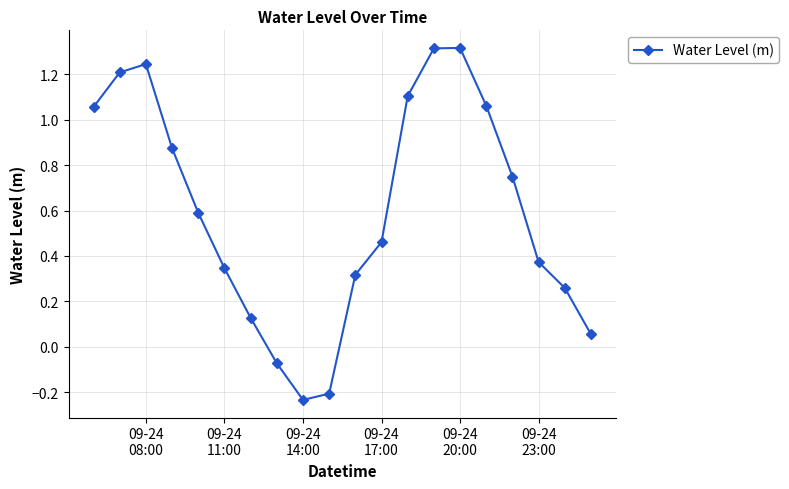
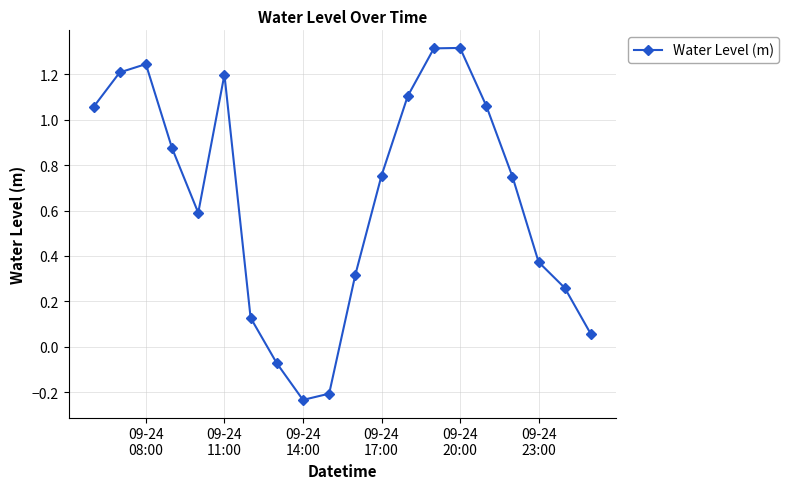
  {
    "09-24 08:00": 1.25,
-   "09-24 11:00": 0.35,
+   "09-24 11:00": 1.20,
    "09-24 14:00": -0.23,
-   "09-24 17:00": 0.46,
+   "09-24 17:00": 0.75,
    "09-24 20:00": 1.32,
    "09-24 23:00": 0.37
  }
